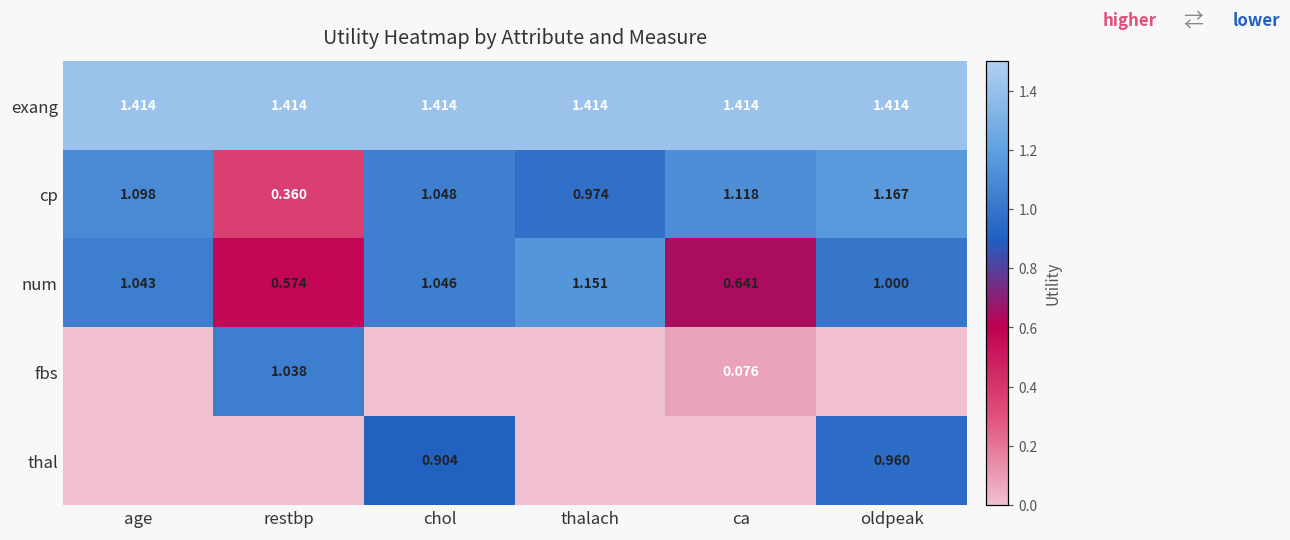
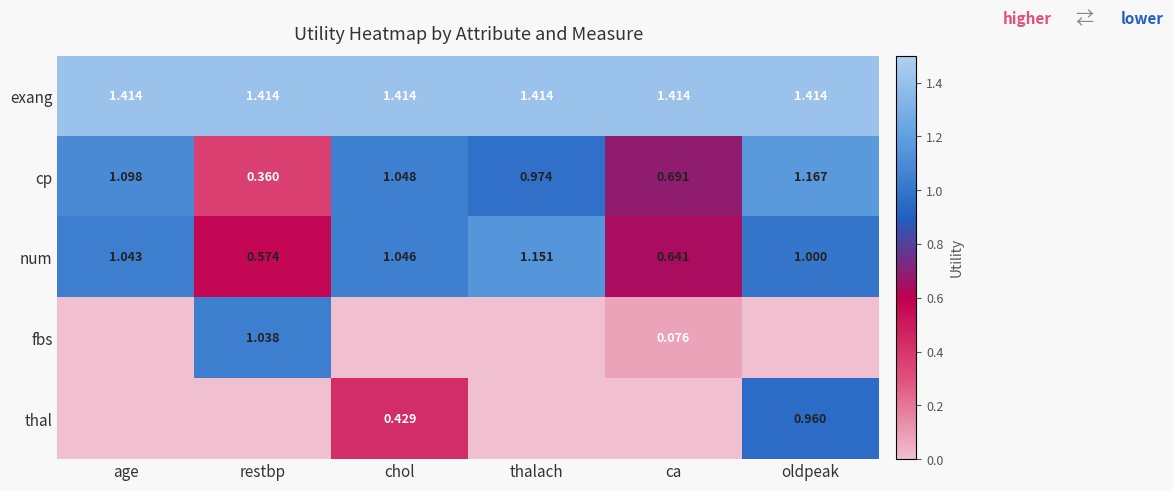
  {
    "exang": {
      "age": 1.414,
      "restbp": 1.414,
      "chol": 1.414,
      "thalach": 1.414,
      "ca": 1.414,
      "oldpeak": 1.414
    },
    "cp": {
      "age": 1.098,
      "restbp": 0.360,
      "chol": 1.048,
      "thalach": 0.974,
-     "ca": 1.118,
+     "ca": 0.691,
      "oldpeak": 1.167
    },
    "num": {
      "age": 1.043,
      "restbp": 0.574,
      "chol": 1.046,
      "thalach": 1.151,
      "ca": 0.641,
      "oldpeak": 1.000
    },
    "fbs": {
      "restbp": 1.038,
      "ca": 0.076
    },
    "thal": {
-     "chol": 0.904,
+     "chol": 0.429,
      "oldpeak": 0.960
    }
  }
